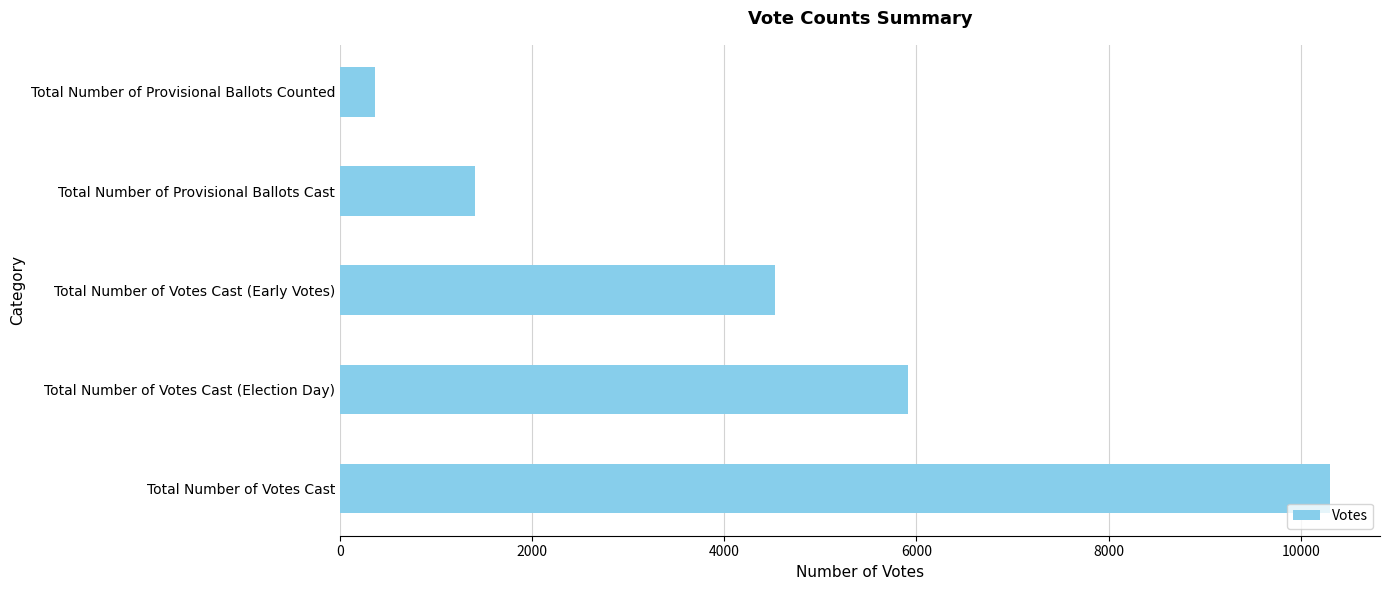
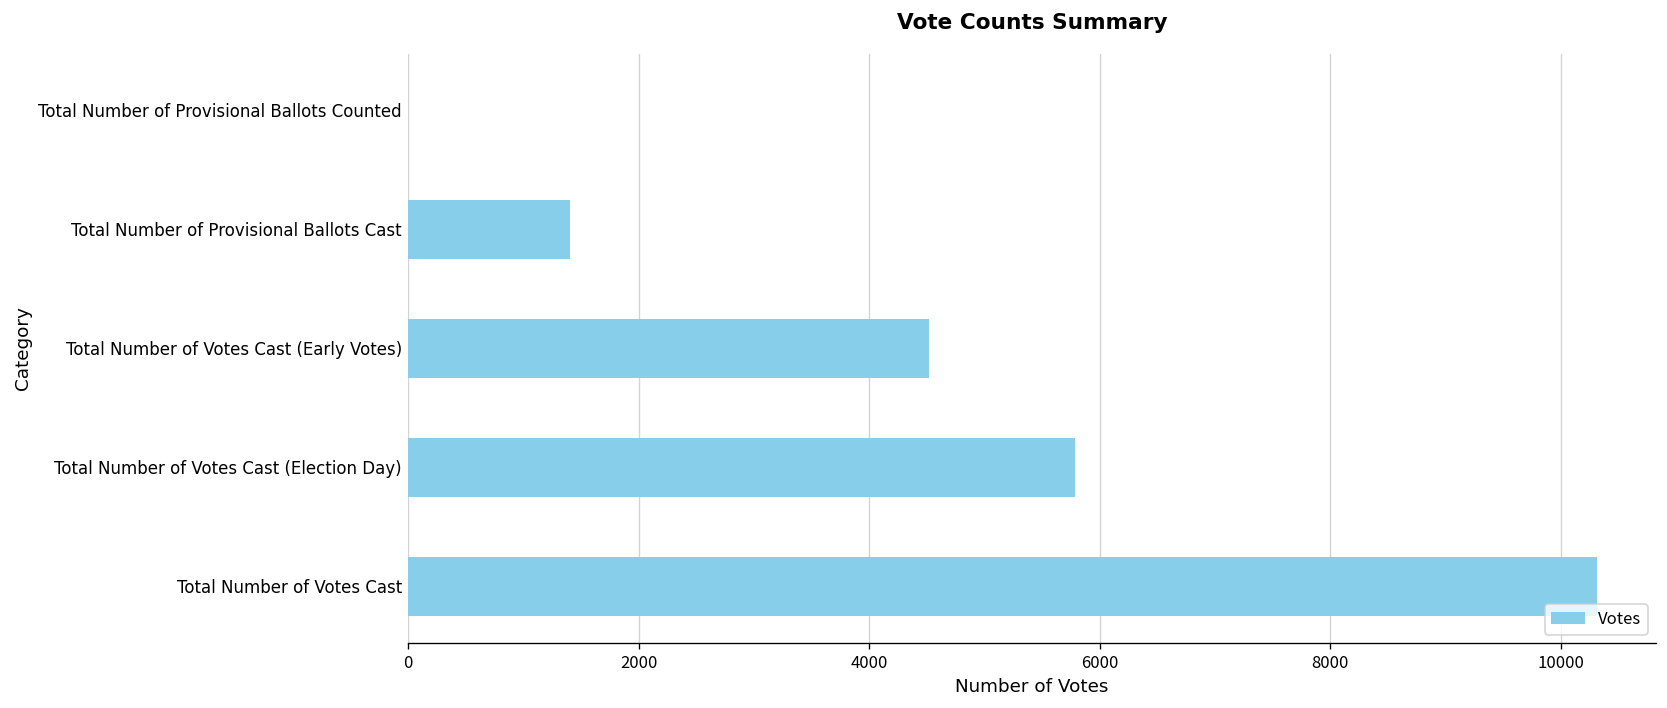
  {
-   "Total Number of Provisional Ballots Counted": 400,
+   "Total Number of Provisional Ballots Counted": 0,
    "Total Number of Provisional Ballots Cast": 1400,
    "Total Number of Votes Cast (Early Votes)": 4500,
-   "Total Number of Votes Cast (Election Day)": 5900,
+   "Total Number of Votes Cast (Election Day)": 5800,
    "Total Number of Votes Cast": 10300
  }
